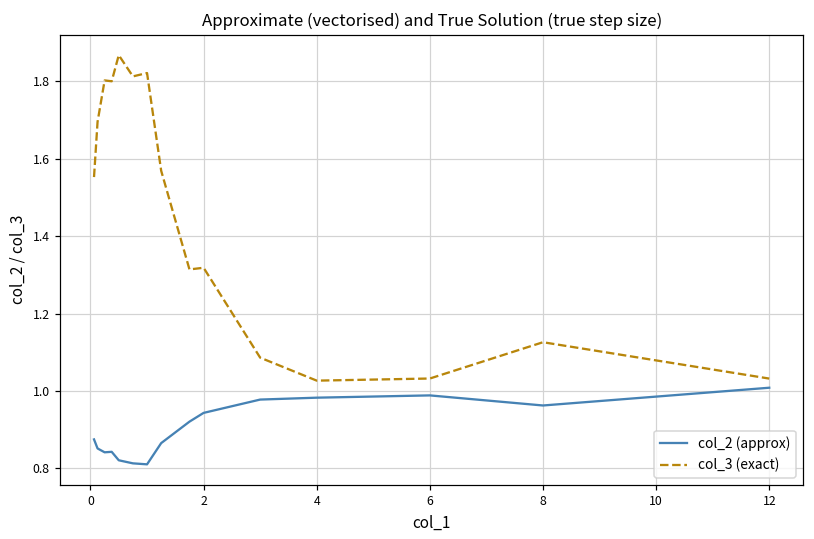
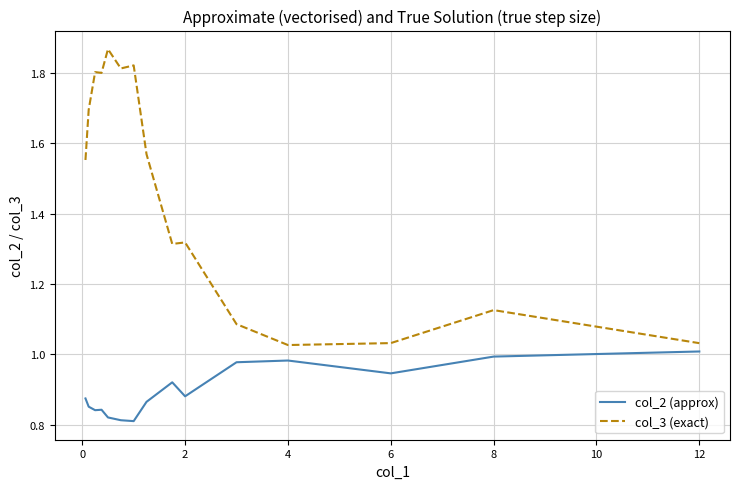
  {
    "col_2 (approx)": {
-     "2": 0.94,
+     "2": 0.88,
      "4": 0.98,
-     "6": 0.99,
-     "8": 0.96,
+     "6": 0.95,
+     "8": 0.99,
      "12": 1.01
    },
    "col_3 (exact)": {
      "2": 1.32,
      "4": 1.03,
      "6": 1.03,
      "8": 1.13,
      "12": 1.03
    }
  }
